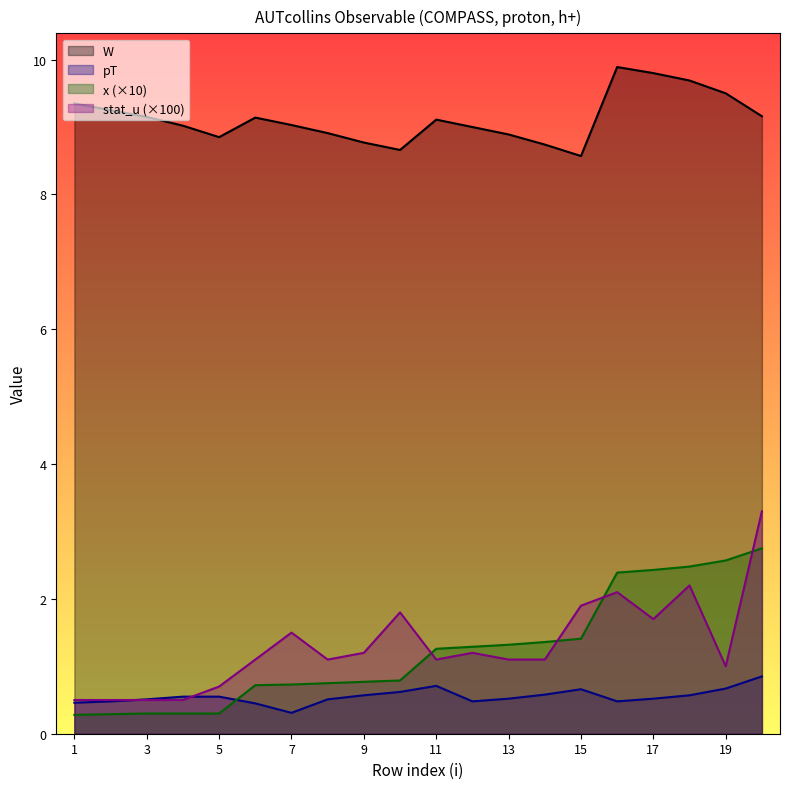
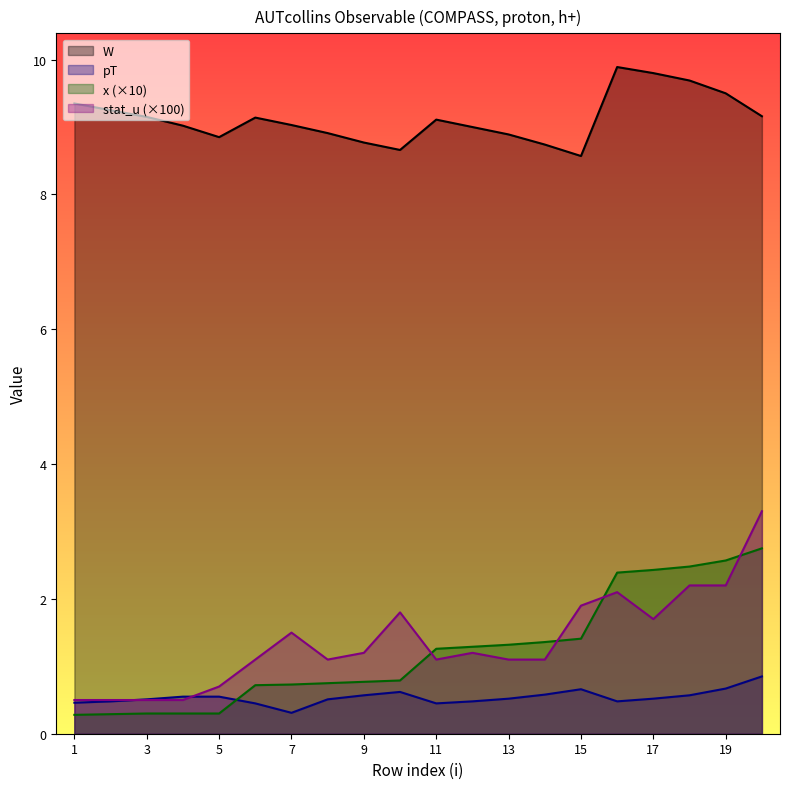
  {
    "pT": {
      "1": 0.5,
      "5": 0.6,
      "7": 0.3,
      "9": 0.6,
-     "11": 0.7,
+     "11": 0.5,
      "13": 0.5,
      "15": 0.7,
      "17": 0.5,
      "19": 0.7
    },
    "stat_u (×100)": {
      "1": 0.5,
      "5": 0.7,
      "7": 1.5,
      "9": 1.2,
      "11": 1.1,
      "13": 1.1,
      "15": 1.9,
      "17": 1.7,
-     "19": 1.0
+     "19": 2.2
    }
  }
